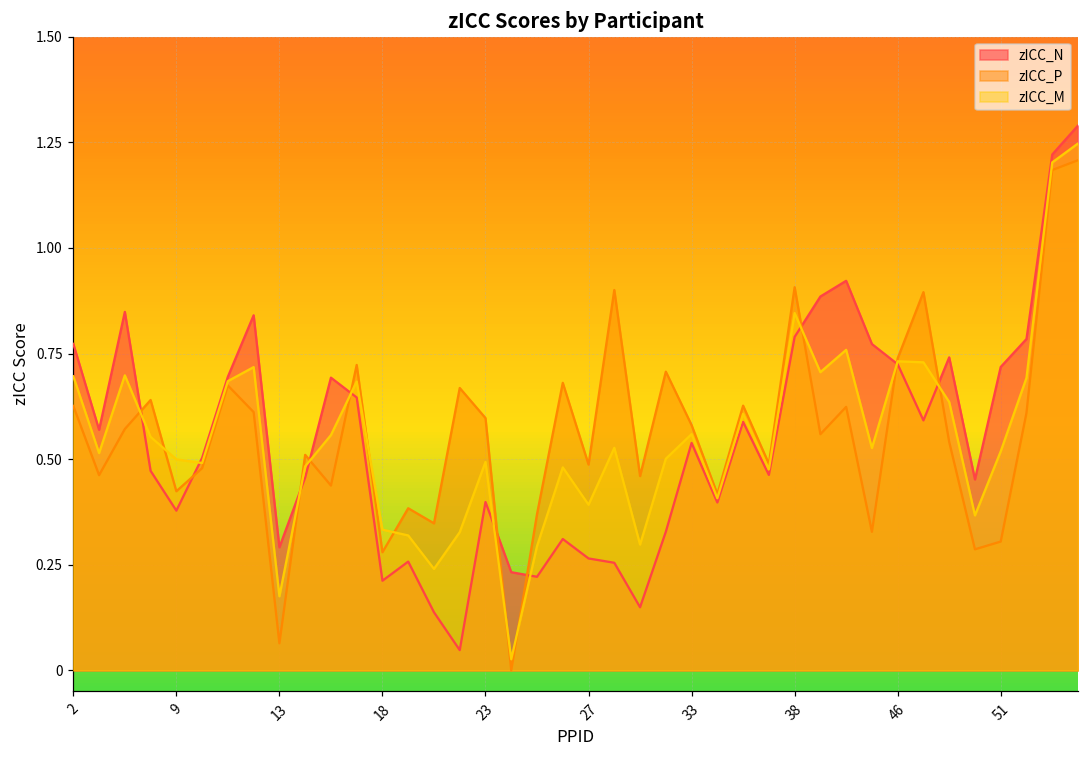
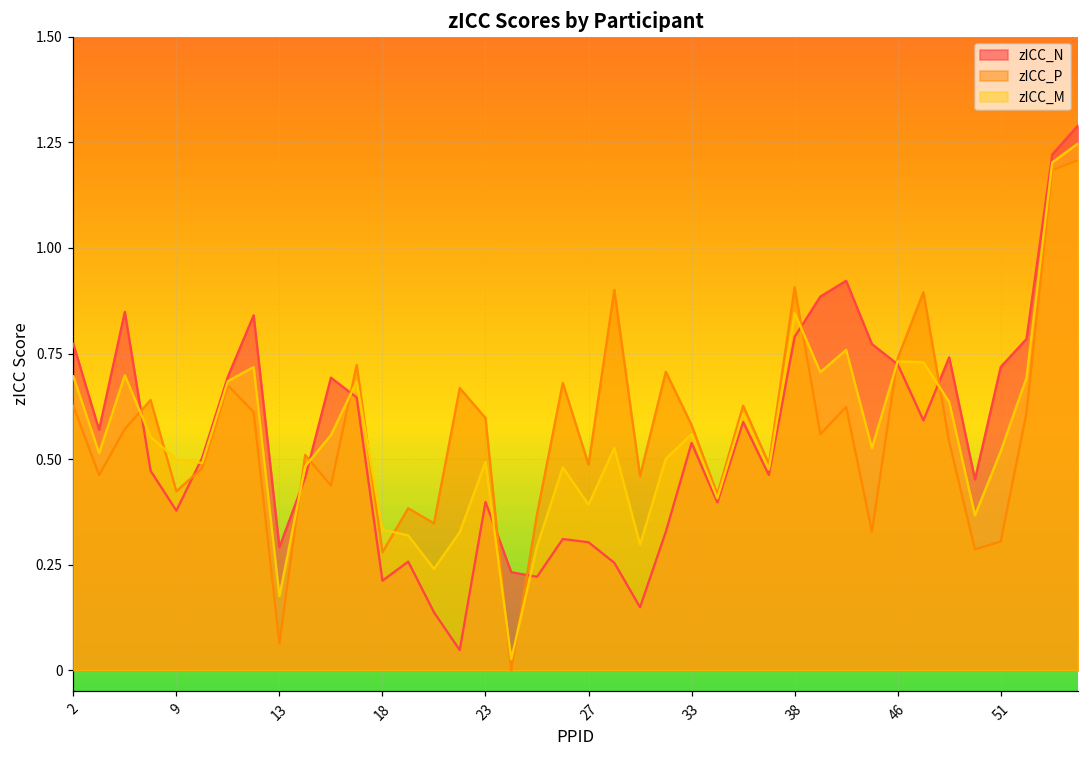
  {
    "zICC_N": {
      "2": 0.77,
      "9": 0.38,
      "13": 0.29,
      "18": 0.21,
      "23": 0.40,
-     "27": 0.26,
+     "27": 0.30,
      "33": 0.54,
      "38": 0.79,
      "46": 0.72,
      "51": 0.72
    }
  }
